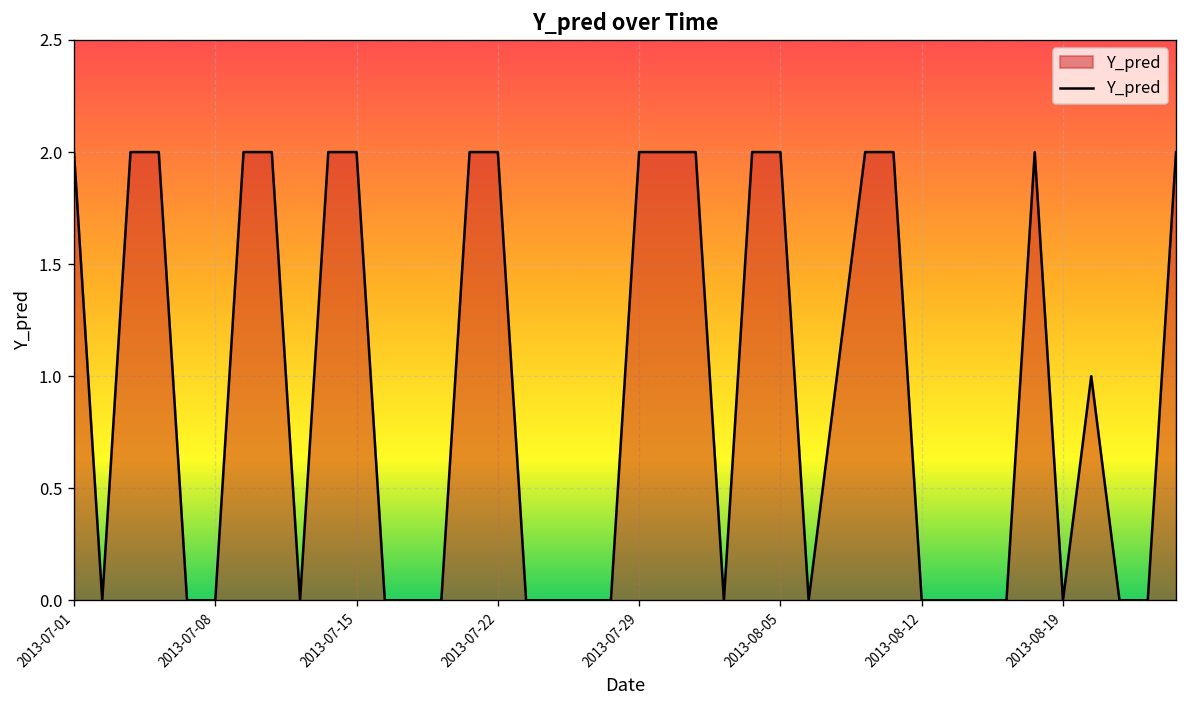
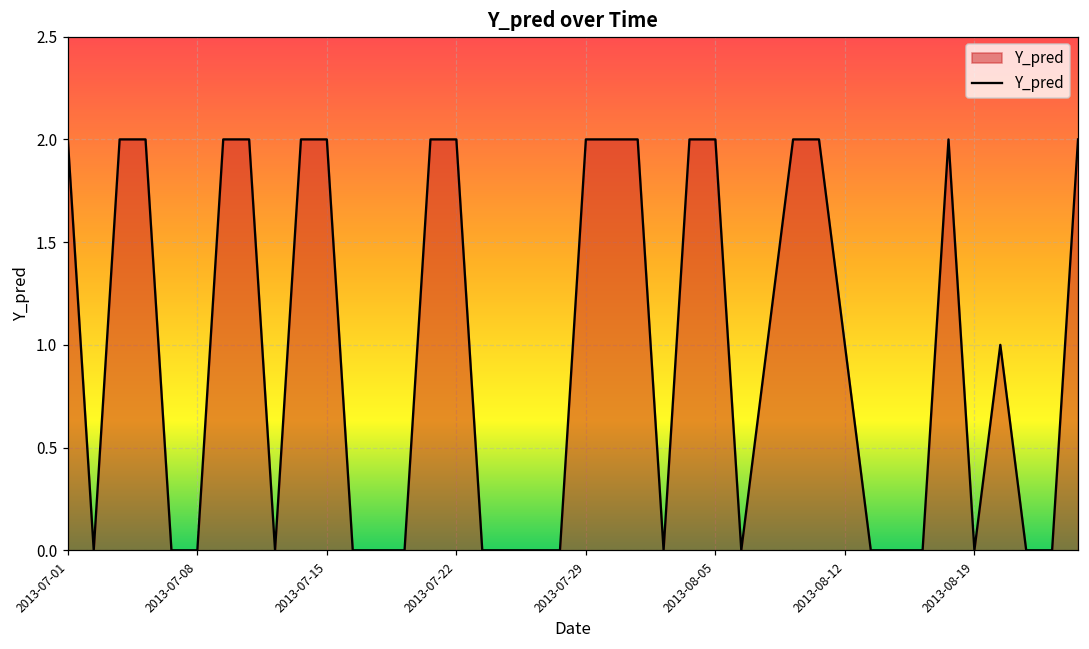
  {
    "2013-07-01": 2,
    "2013-07-08": 0,
    "2013-07-15": 2,
    "2013-07-22": 2,
    "2013-07-29": 2,
    "2013-08-05": 2,
-   "2013-08-12": 0,
+   "2013-08-12": 1,
    "2013-08-19": 0
  }
